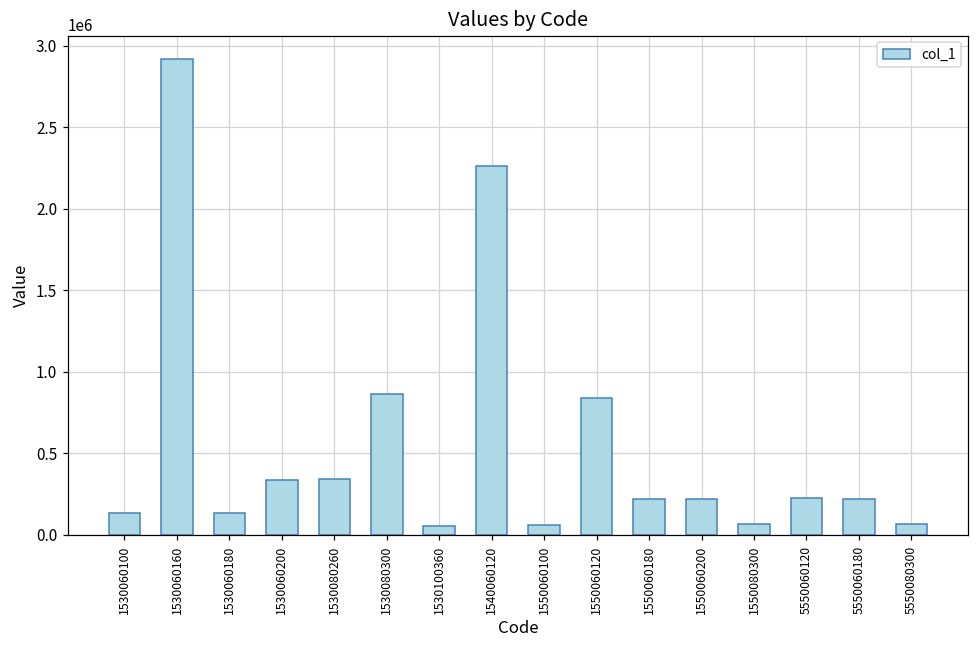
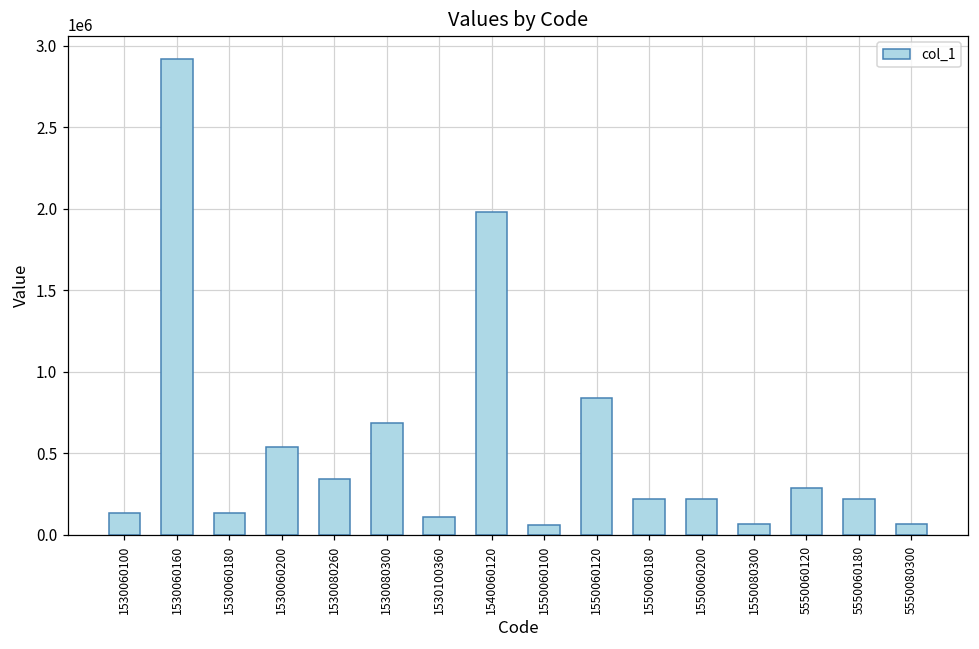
  {
    "1530060100": 130000,
    "1530060160": 2920000,
    "1530060180": 130000,
-   "1530060200": 330000,
+   "1530060200": 540000,
    "1530080260": 340000,
-   "1530080300": 860000,
-   "1530100360": 50000,
-   "1540060120": 2260000,
+   "1530080300": 690000,
+   "1530100360": 110000,
+   "1540060120": 1980000,
    "1550060100": 60000,
    "1550060120": 840000,
    "1550060180": 220000,
    "1550060200": 220000,
    "1550080300": 60000,
-   "5550060120": 220000,
+   "5550060120": 290000,
    "5550060180": 220000,
    "5550080300": 60000
  }
